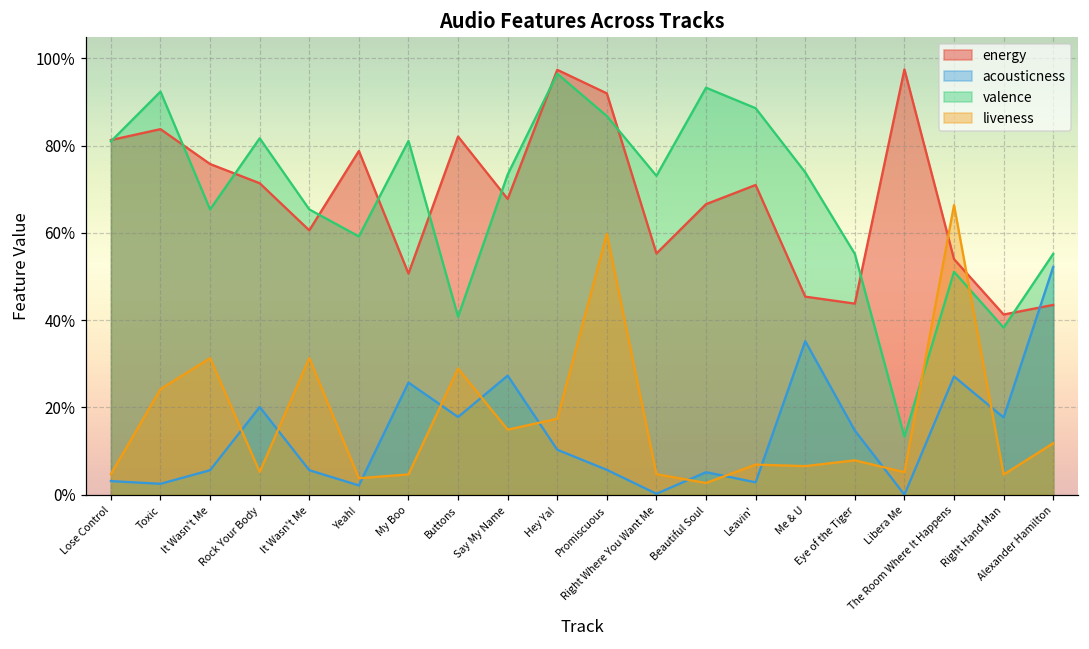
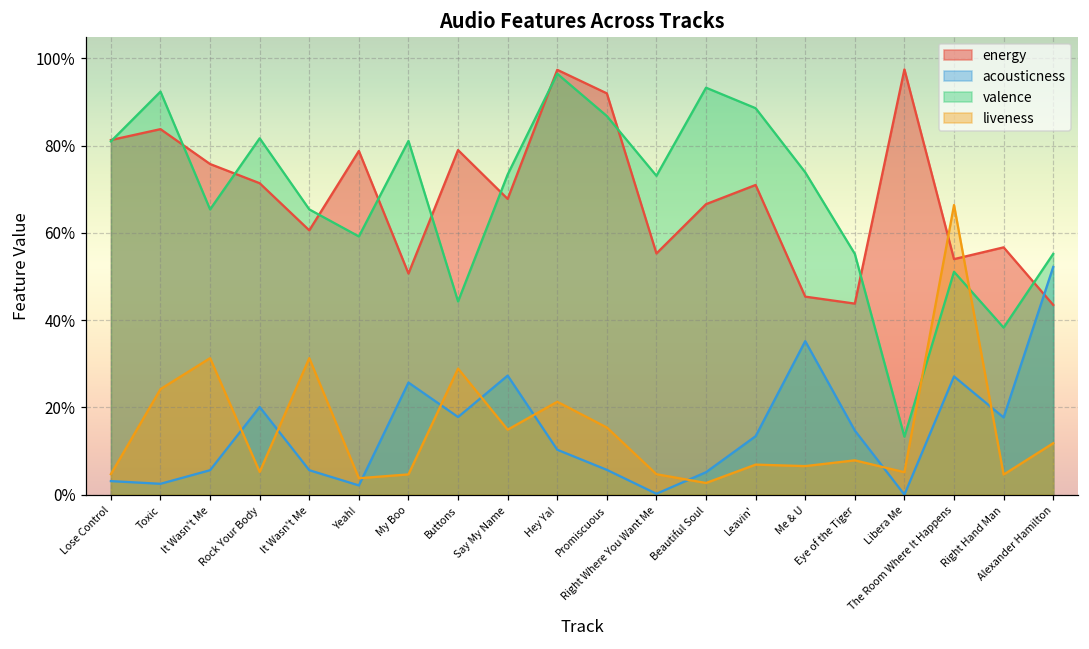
  {
    "energy": {
      "Toxic": "84%",
      "Rock Your Body": "71%",
      "Yeah!": "79%",
      "My Boo": "51%",
-     "Buttons": "82%",
+     "Buttons": "79%",
      "Say My Name": "68%",
      "Hey Ya!": "97%",
      "Promiscuous": "92%",
      "Right Where You Want Me": "55%",
      "Beautiful Soul": "67%",
      "Leavin'": "71%",
      "Me & U": "45%",
      "Eye of the Tiger": "44%",
      "Libera Me": "98%",
      "The Room Where It Happens": "54%",
-     "Right Hand Man": "41%",
+     "Right Hand Man": "57%",
      "Alexander Hamilton": "44%"
    },
    "acousticness": {
      "Lose Control": "3%",
      "Toxic": "2%",
      "Rock Your Body": "20%",
      "Yeah!": "2%",
      "My Boo": "26%",
      "Buttons": "18%",
      "Say My Name": "27%",
      "Hey Ya!": "10%",
      "Promiscuous": "6%",
      "Right Where You Want Me": "0%",
      "Beautiful Soul": "5%",
-     "Leavin'": "3%",
+     "Leavin'": "13%",
      "Me & U": "35%",
      "Eye of the Tiger": "15%",
      "Libera Me": "0%",
      "The Room Where It Happens": "27%",
      "Right Hand Man": "18%",
      "Alexander Hamilton": "52%"
    },
    "valence": {
      "Toxic": "92%",
      "Rock Your Body": "82%",
      "Yeah!": "59%",
      "My Boo": "81%",
-     "Buttons": "41%",
+     "Buttons": "44%",
      "Say My Name": "73%",
      "Hey Ya!": "97%",
      "Promiscuous": "87%",
      "Right Where You Want Me": "73%",
      "Beautiful Soul": "93%",
      "Leavin'": "89%",
      "Me & U": "74%",
      "Eye of the Tiger": "55%",
      "Libera Me": "13%",
      "The Room Where It Happens": "51%",
      "Right Hand Man": "38%",
      "Alexander Hamilton": "55%"
    },
    "liveness": {
      "Lose Control": "5%",
      "Toxic": "24%",
      "Rock Your Body": "5%",
      "Yeah!": "4%",
      "My Boo": "5%",
      "Buttons": "29%",
      "Say My Name": "15%",
-     "Hey Ya!": "17%",
-     "Promiscuous": "60%",
+     "Hey Ya!": "21%",
+     "Promiscuous": "15%",
      "Right Where You Want Me": "5%",
      "Beautiful Soul": "3%",
      "Leavin'": "7%",
      "Me & U": "7%",
      "Eye of the Tiger": "8%",
      "Libera Me": "5%",
      "The Room Where It Happens": "66%",
      "Right Hand Man": "5%",
      "Alexander Hamilton": "12%"
    }
  }
